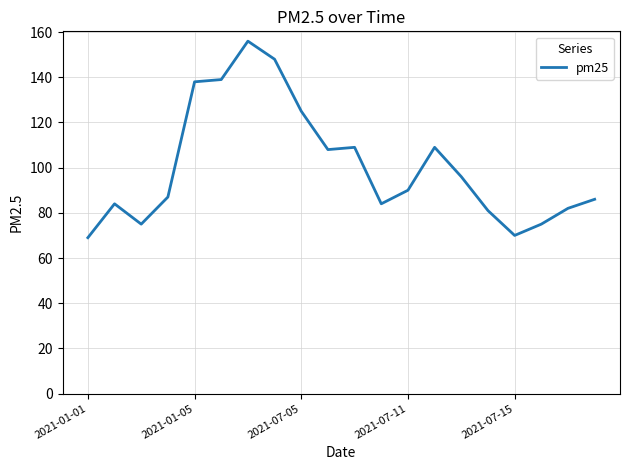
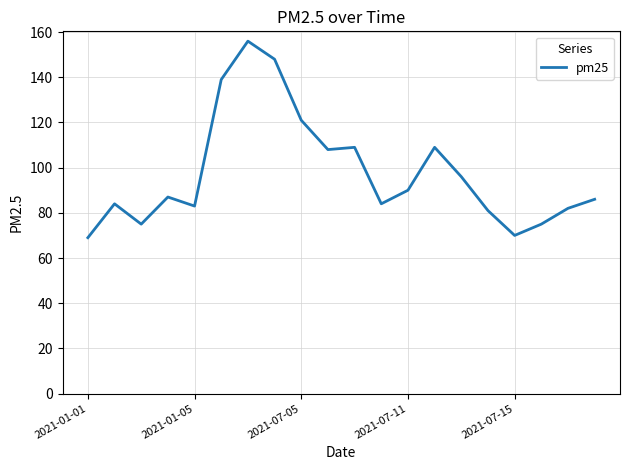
  {
    "2021-01-01": 69,
-   "2021-01-05": 138,
-   "2021-07-05": 125,
+   "2021-01-05": 83,
+   "2021-07-05": 121,
    "2021-07-11": 90,
    "2021-07-15": 70
  }
